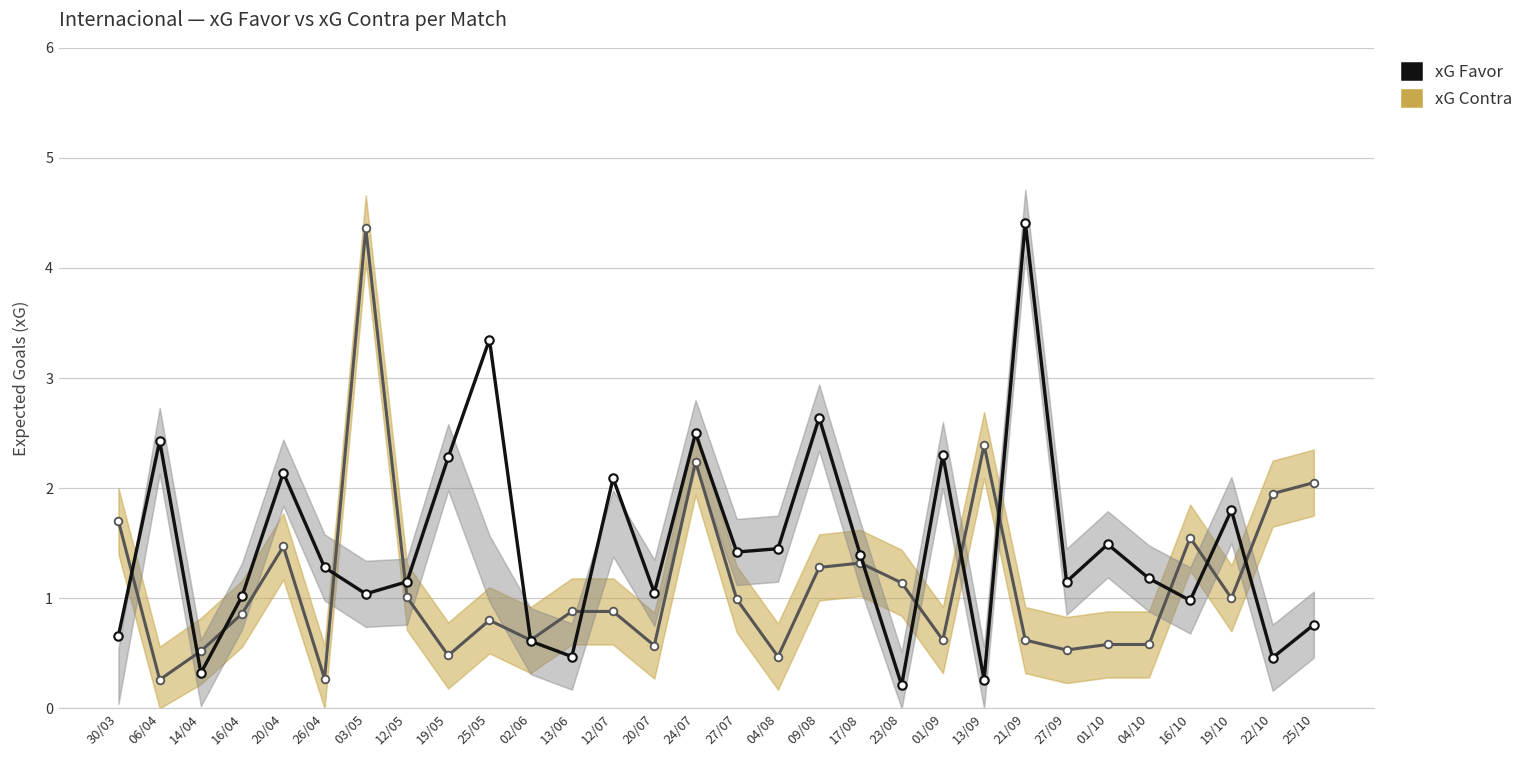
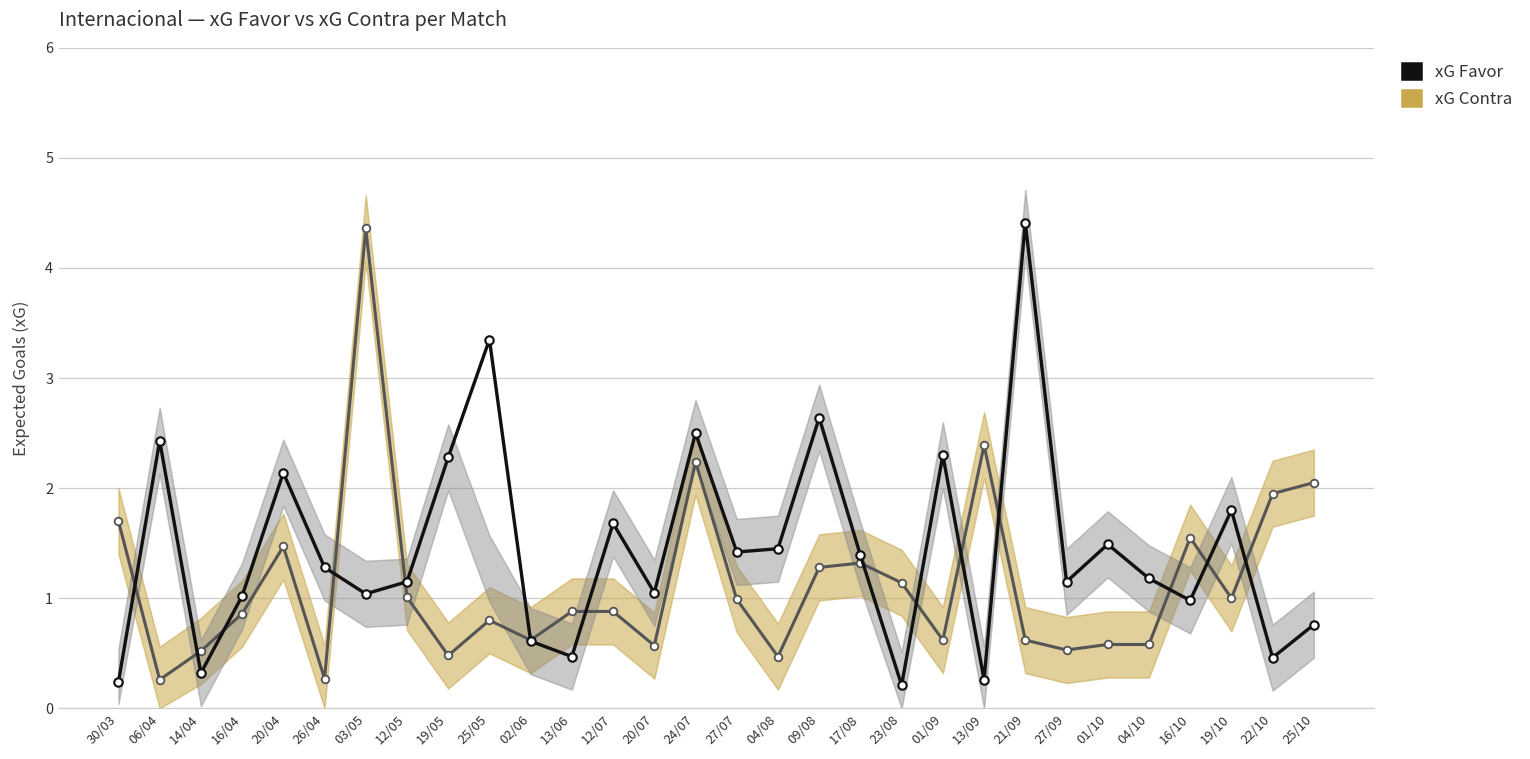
  {
    "xG Favor": {
-     "30/03": 0.66,
+     "30/03": 0.24,
      "06/04": 2.43,
      "14/04": 0.32,
      "16/04": 1.02,
      "20/04": 2.14,
      "26/04": 1.28,
      "03/05": 1.04,
      "12/05": 1.15,
      "19/05": 2.28,
      "25/05": 3.35,
      "13/06": 0.47,
-     "12/07": 2.09,
+     "12/07": 1.68,
      "20/07": 1.05,
      "24/07": 2.50,
      "27/07": 1.42,
      "04/08": 1.45,
      "09/08": 2.64,
      "17/08": 1.39,
      "23/08": 0.21,
      "01/09": 2.30,
      "13/09": 0.26,
      "21/09": 4.41,
      "27/09": 1.15,
      "01/10": 1.49,
      "04/10": 1.18,
      "16/10": 0.98,
      "19/10": 1.80,
      "22/10": 0.46,
      "25/10": 0.76
    }
  }
